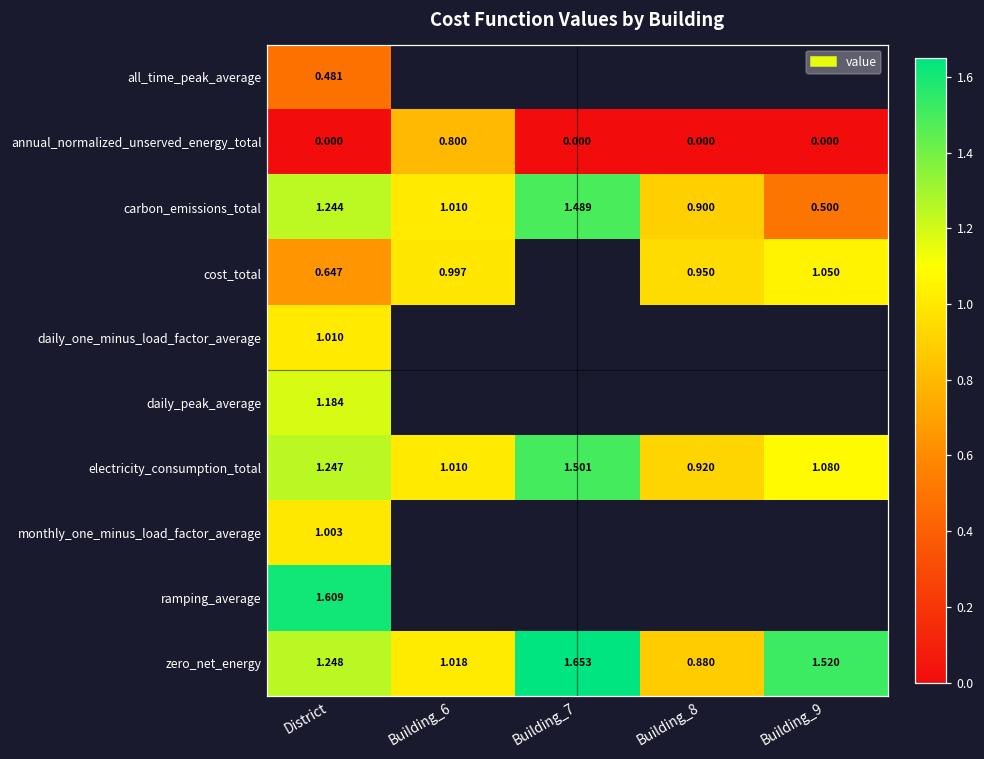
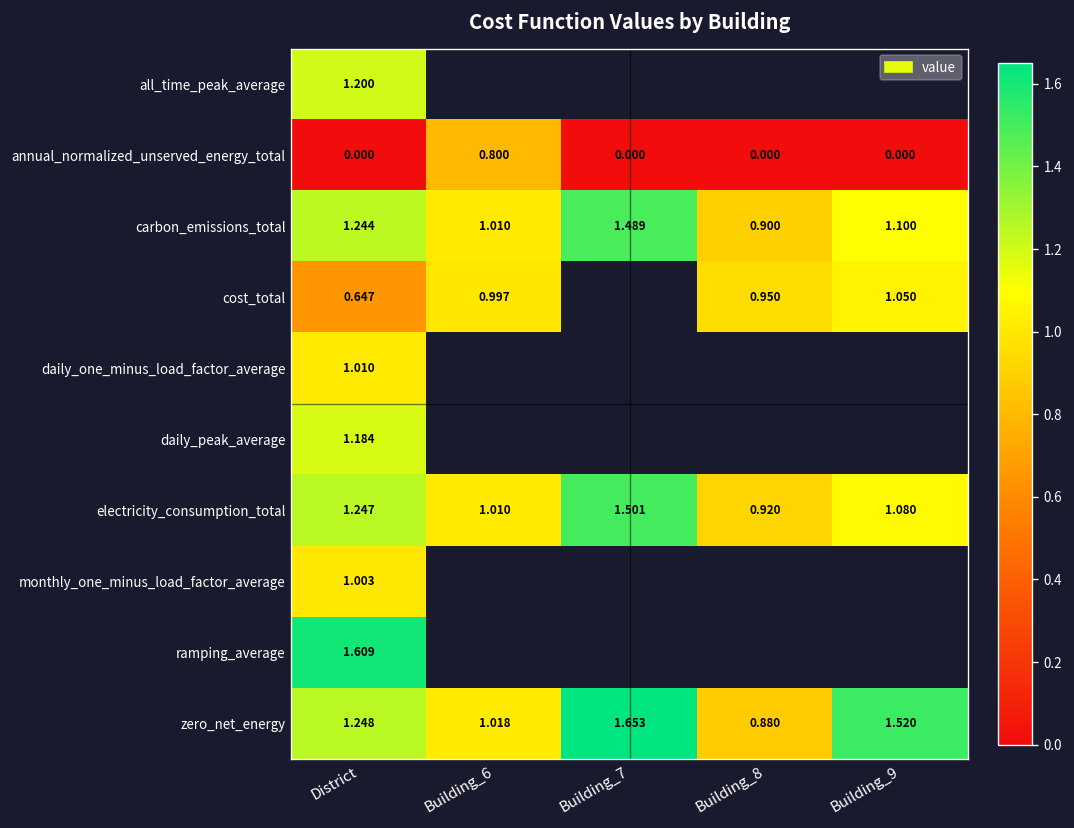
  {
    "all_time_peak_average": {
-     "District": 0.481
+     "District": 1.200
    },
    "annual_normalized_unserved_energy_total": {
      "District": 0.000,
      "Building_6": 0.800,
      "Building_7": 0.000,
      "Building_8": 0.000,
      "Building_9": 0.000
    },
    "carbon_emissions_total": {
      "District": 1.244,
      "Building_6": 1.010,
      "Building_7": 1.489,
      "Building_8": 0.900,
-     "Building_9": 0.500
+     "Building_9": 1.100
    },
    "cost_total": {
      "District": 0.647,
      "Building_6": 0.997,
      "Building_8": 0.950,
      "Building_9": 1.050
    },
    "daily_one_minus_load_factor_average": {
      "District": 1.010
    },
    "daily_peak_average": {
      "District": 1.184
    },
    "electricity_consumption_total": {
      "District": 1.247,
      "Building_6": 1.010,
      "Building_7": 1.501,
      "Building_8": 0.920,
      "Building_9": 1.080
    },
    "monthly_one_minus_load_factor_average": {
      "District": 1.003
    },
    "ramping_average": {
      "District": 1.609
    },
    "zero_net_energy": {
      "District": 1.248,
      "Building_6": 1.018,
      "Building_7": 1.653,
      "Building_8": 0.880,
      "Building_9": 1.520
    }
  }
